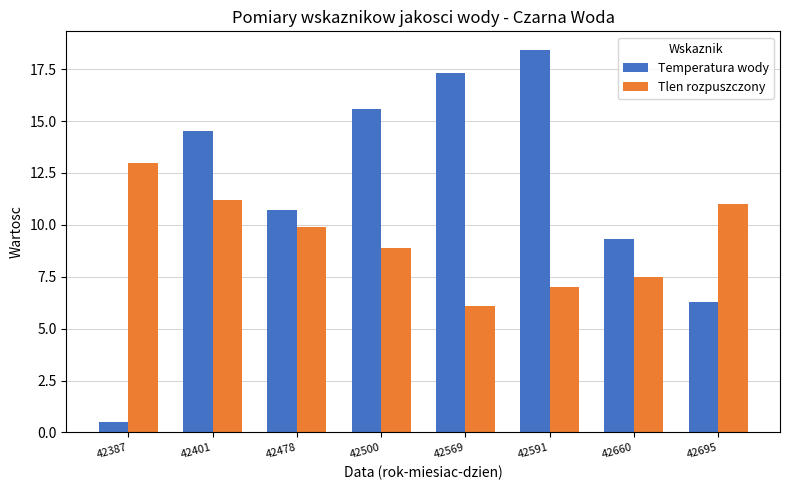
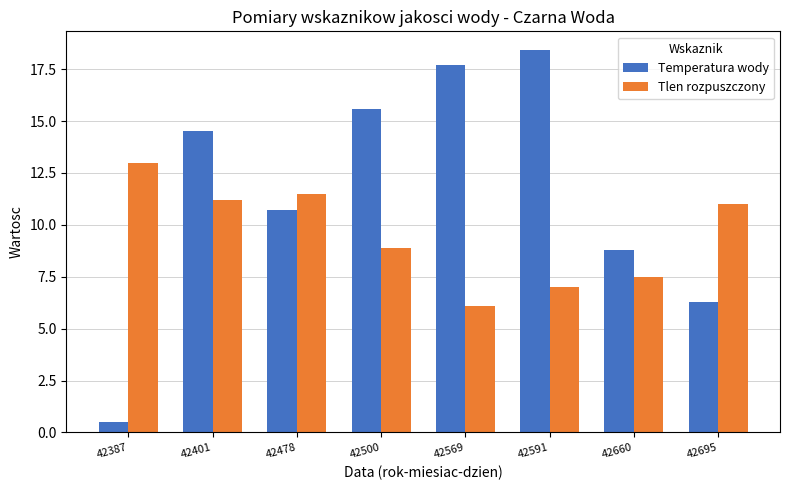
  {
    "Temperatura wody": {
      "42387": 0.5,
      "42401": 14.5,
      "42478": 10.7,
      "42500": 15.6,
-     "42569": 17.3,
+     "42569": 17.7,
      "42591": 18.4,
-     "42660": 9.3,
+     "42660": 8.8,
      "42695": 6.3
    },
    "Tlen rozpuszczony": {
      "42387": 13.0,
      "42401": 11.2,
-     "42478": 9.9,
+     "42478": 11.5,
      "42500": 8.9,
      "42569": 6.1,
      "42591": 7.0,
      "42660": 7.5,
      "42695": 11.0
    }
  }
